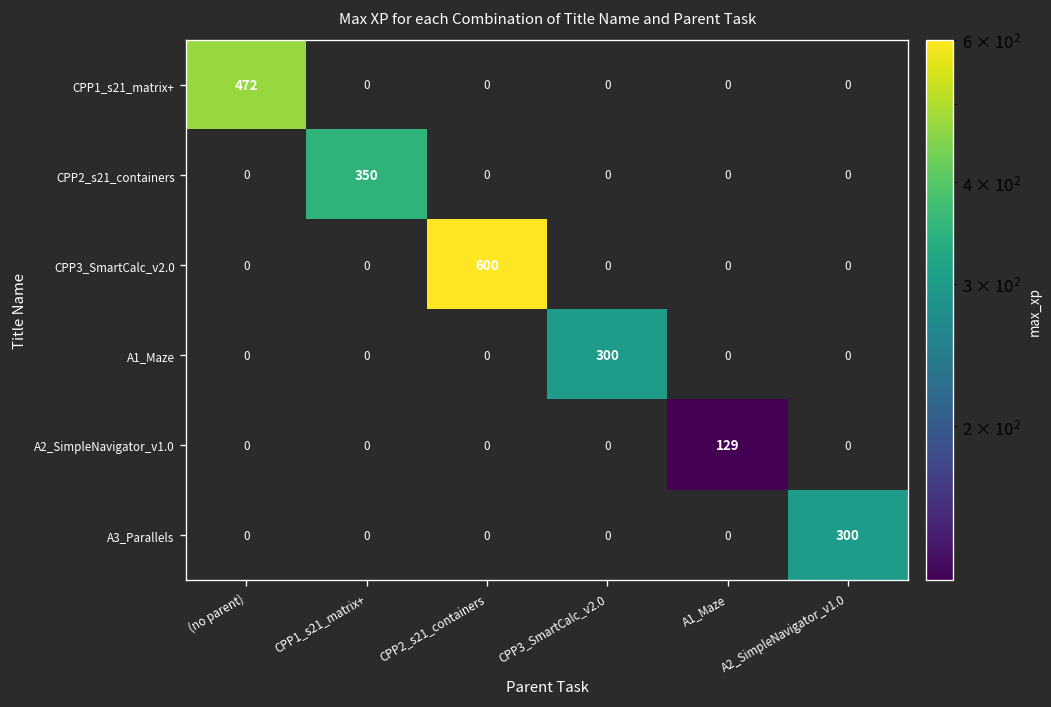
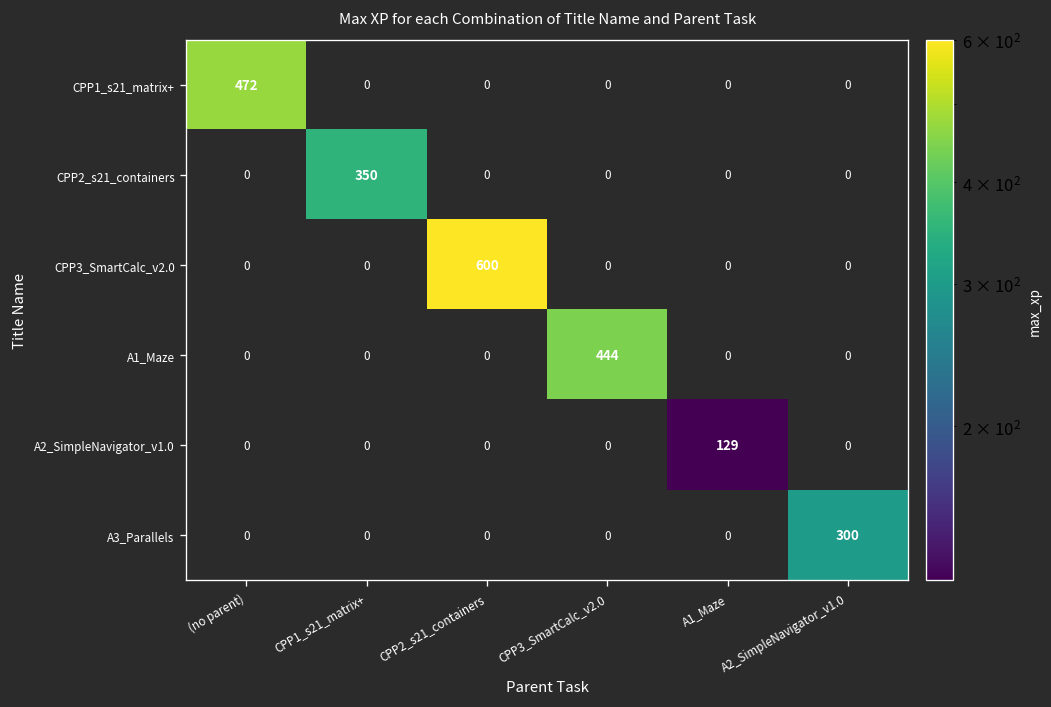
  {
    "CPP1_s21_matrix+": {
      "(no parent)": 472,
      "CPP1_s21_matrix+": 0,
      "CPP2_s21_containers": 0,
      "CPP3_SmartCalc_v2.0": 0,
      "A1_Maze": 0,
      "A2_SimpleNavigator_v1.0": 0
    },
    "CPP2_s21_containers": {
      "(no parent)": 0,
      "CPP1_s21_matrix+": 350,
      "CPP2_s21_containers": 0,
      "CPP3_SmartCalc_v2.0": 0,
      "A1_Maze": 0,
      "A2_SimpleNavigator_v1.0": 0
    },
    "CPP3_SmartCalc_v2.0": {
      "(no parent)": 0,
      "CPP1_s21_matrix+": 0,
      "CPP2_s21_containers": 600,
      "CPP3_SmartCalc_v2.0": 0,
      "A1_Maze": 0,
      "A2_SimpleNavigator_v1.0": 0
    },
    "A1_Maze": {
      "(no parent)": 0,
      "CPP1_s21_matrix+": 0,
      "CPP2_s21_containers": 0,
-     "CPP3_SmartCalc_v2.0": 300,
+     "CPP3_SmartCalc_v2.0": 444,
      "A1_Maze": 0,
      "A2_SimpleNavigator_v1.0": 0
    },
    "A2_SimpleNavigator_v1.0": {
      "(no parent)": 0,
      "CPP1_s21_matrix+": 0,
      "CPP2_s21_containers": 0,
      "CPP3_SmartCalc_v2.0": 0,
      "A1_Maze": 129,
      "A2_SimpleNavigator_v1.0": 0
    },
    "A3_Parallels": {
      "(no parent)": 0,
      "CPP1_s21_matrix+": 0,
      "CPP2_s21_containers": 0,
      "CPP3_SmartCalc_v2.0": 0,
      "A1_Maze": 0,
      "A2_SimpleNavigator_v1.0": 300
    }
  }
